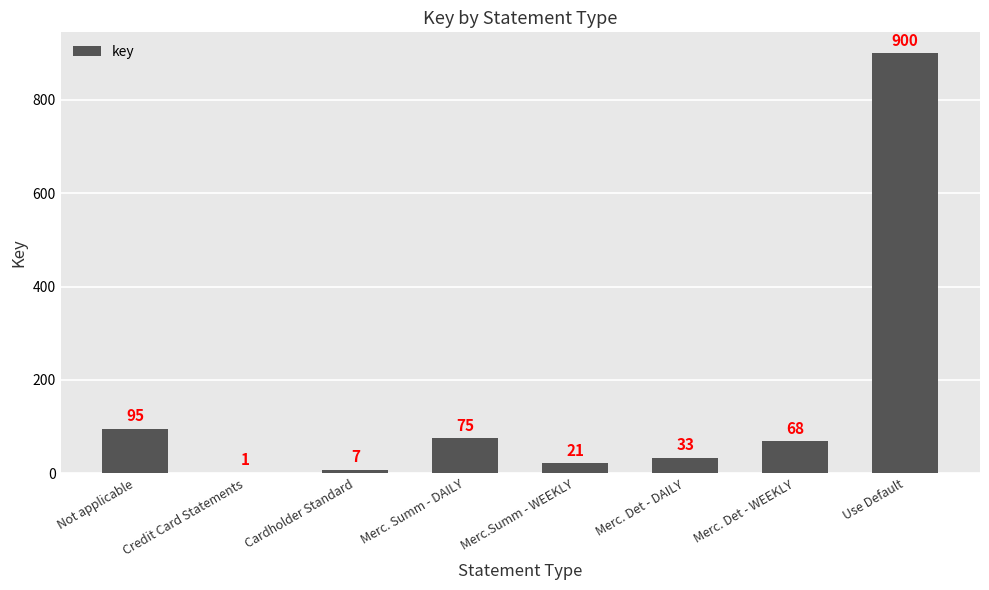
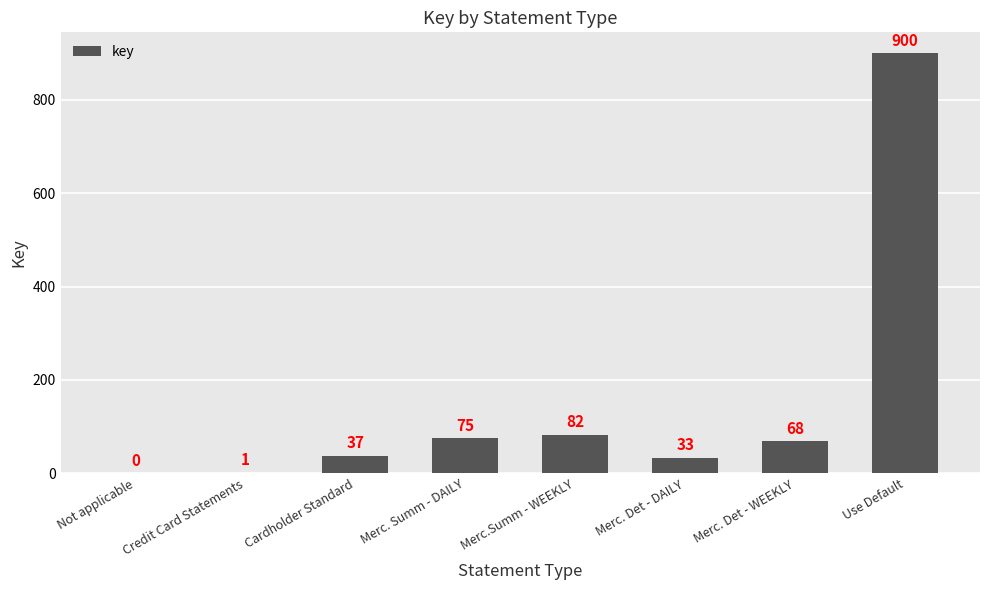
  {
-   "Not applicable": 95,
+   "Not applicable": 0,
    "Credit Card Statements": 1,
-   "Cardholder Standard": 7,
+   "Cardholder Standard": 37,
    "Merc. Summ - DAILY": 75,
-   "Merc.Summ - WEEKLY": 21,
+   "Merc.Summ - WEEKLY": 82,
    "Merc. Det - DAILY": 33,
    "Merc. Det - WEEKLY": 68,
    "Use Default": 900
  }
